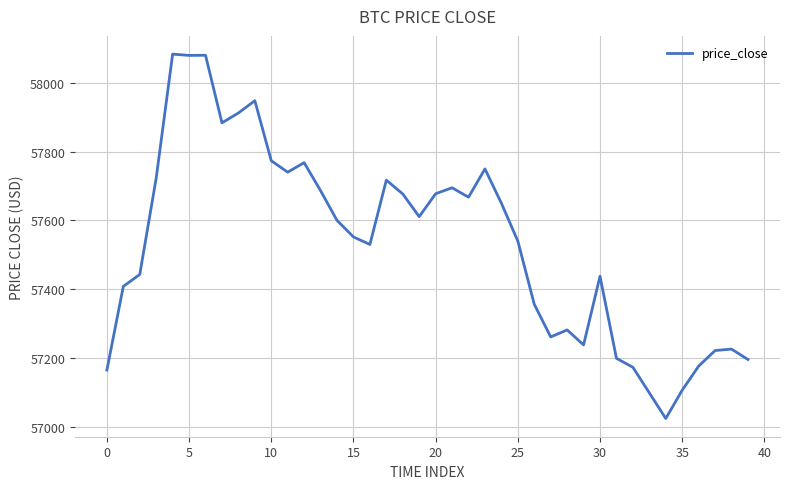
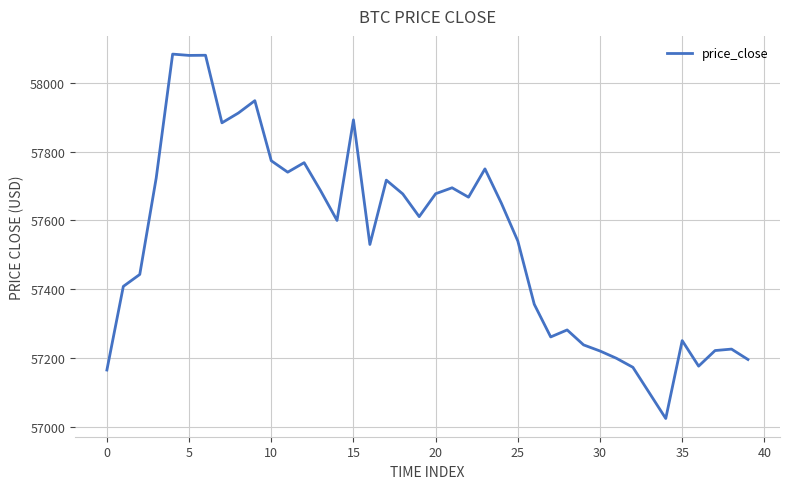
  {
    "0": 57160,
    "5": 58080,
    "10": 57770,
-   "15": 57550,
+   "15": 57890,
    "20": 57680,
    "25": 57540,
-   "30": 57440,
-   "35": 57110
+   "30": 57220,
+   "35": 57250
  }
